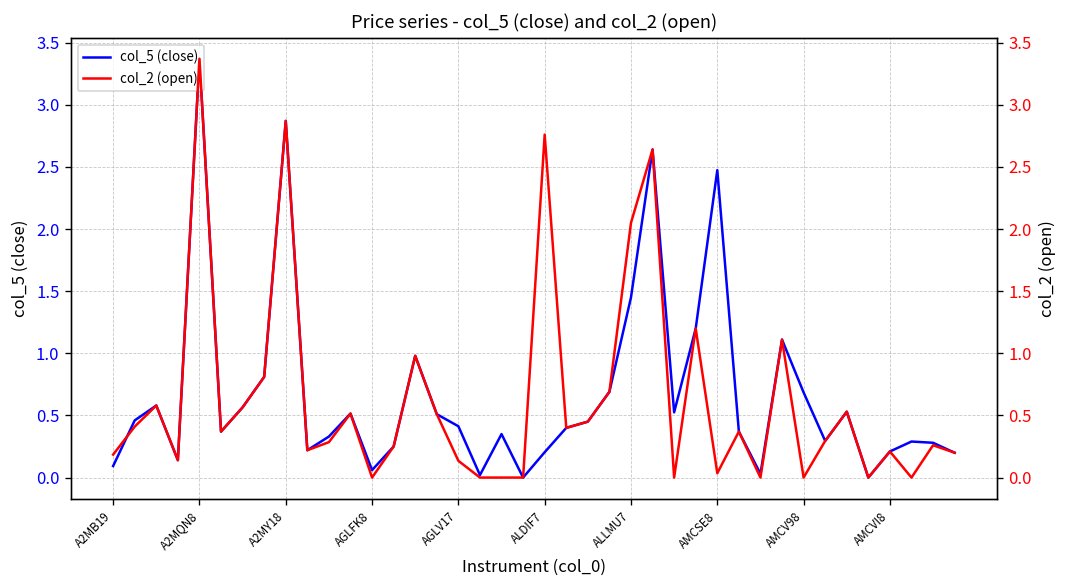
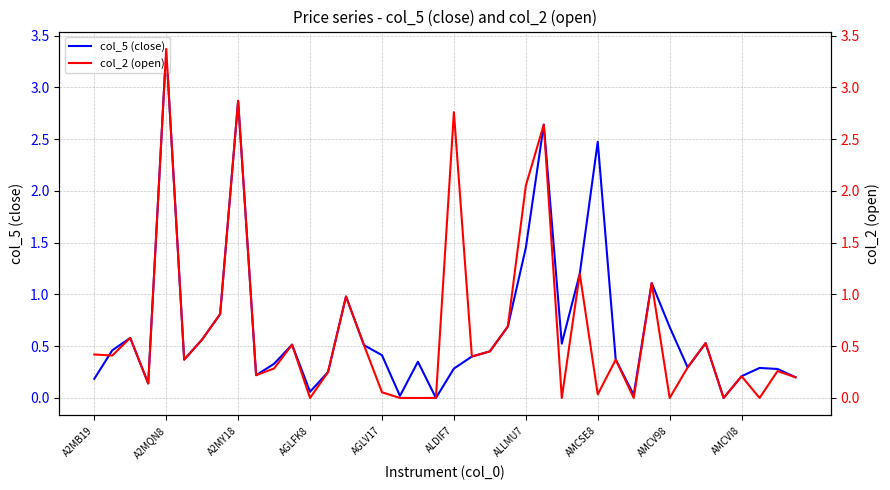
  {
    "col_5 (close)": {
-     "A2MB19": 0.09,
+     "A2MB19": 0.19,
      "A2MY18": 2.87,
      "AGLFK8": 0.06,
      "AGLV17": 0.41,
-     "ALDIF7": 0.20,
+     "ALDIF7": 0.28,
      "ALLMU7": 1.45,
      "AMCSE8": 2.47,
      "AMCV98": 0.69,
      "AMCVI8": 0.21
    },
    "col_2 (open)": {
-     "A2MB19": 0.19,
+     "A2MB19": 0.42,
      "A2MY18": 2.87,
      "AGLFK8": 0.00,
-     "AGLV17": 0.14,
+     "AGLV17": 0.06,
      "ALDIF7": 2.76,
      "ALLMU7": 2.05,
      "AMCSE8": 0.04,
      "AMCV98": 0.00,
      "AMCVI8": 0.21
    }
  }
